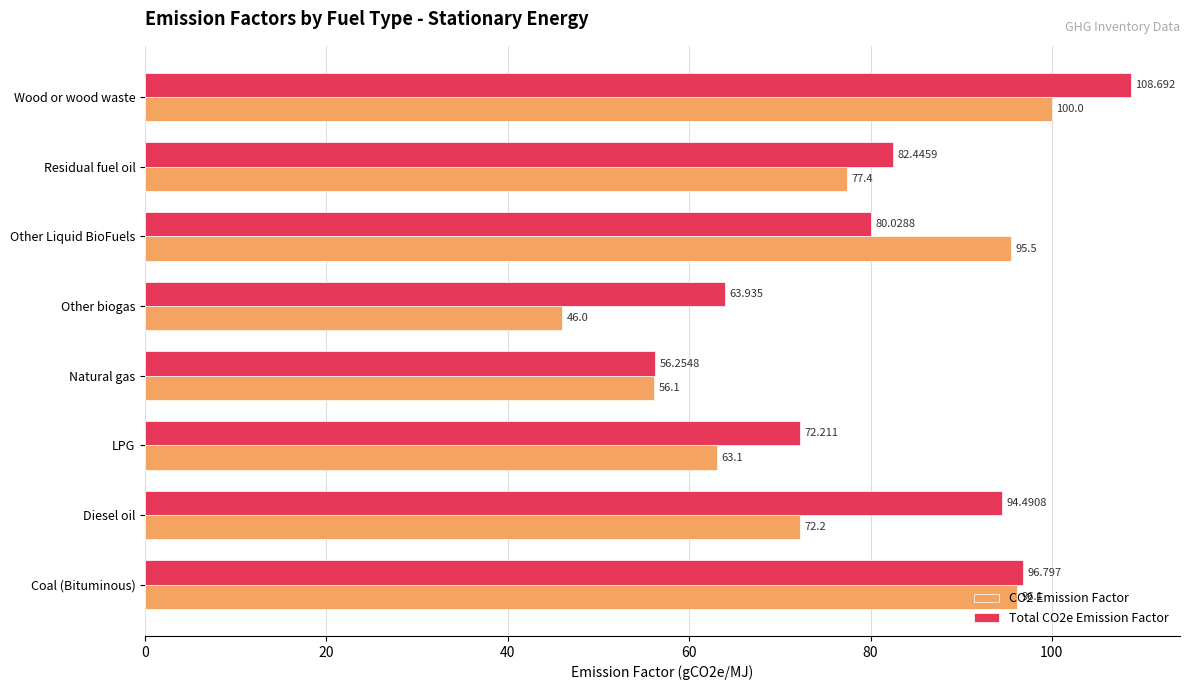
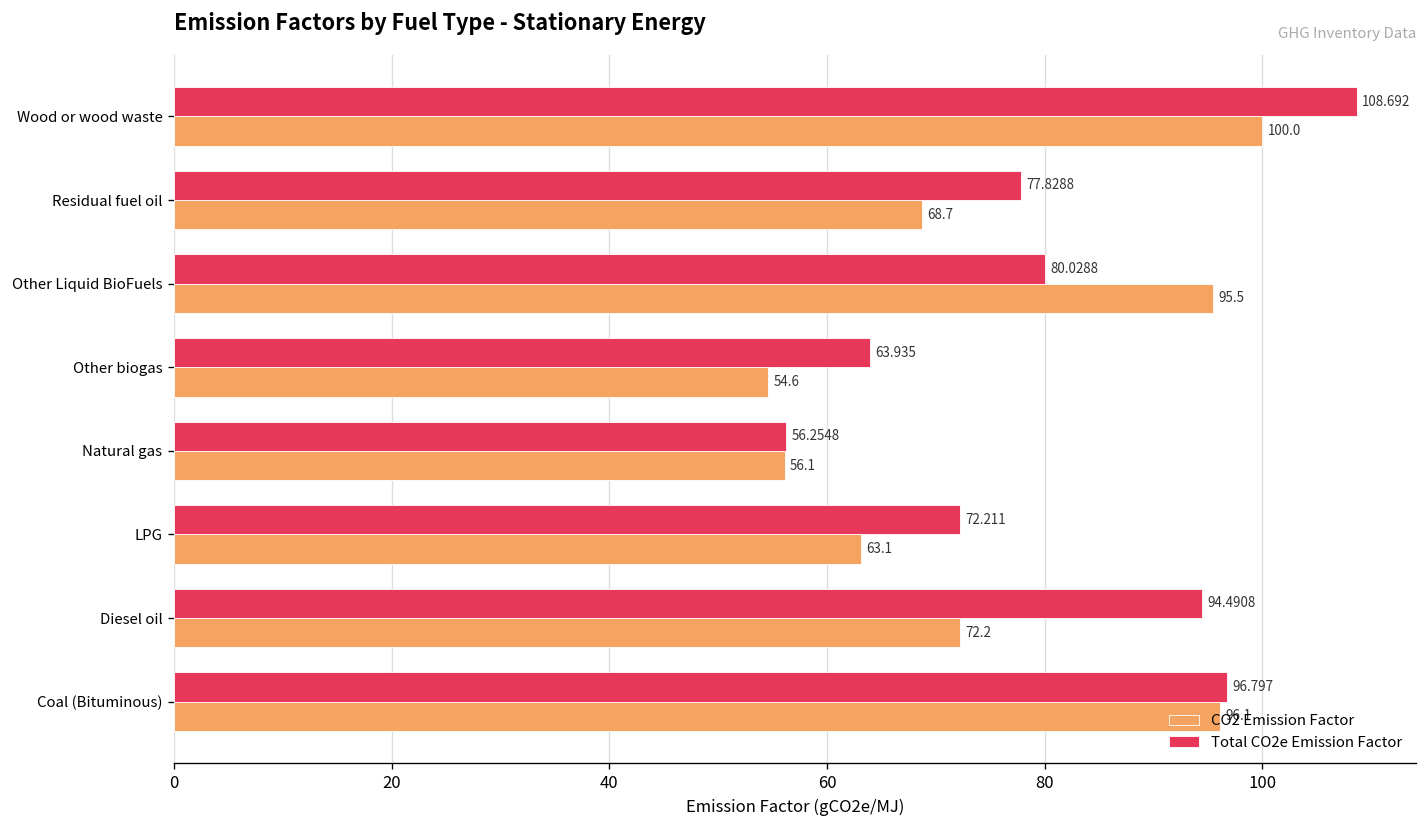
  {
    "CO2 Emission Factor": {
      "Wood or wood waste": 100.0,
-     "Residual fuel oil": 77.4,
+     "Residual fuel oil": 68.7,
      "Other Liquid BioFuels": 95.5,
-     "Other biogas": 46.0,
+     "Other biogas": 54.6,
      "Natural gas": 56.1,
      "LPG": 63.1,
      "Diesel oil": 72.2,
      "Coal (Bituminous)": 96.1
    },
    "Total CO2e Emission Factor": {
      "Wood or wood waste": 108.692,
-     "Residual fuel oil": 82.4459,
+     "Residual fuel oil": 77.8288,
      "Other Liquid BioFuels": 80.0288,
      "Other biogas": 63.935,
      "Natural gas": 56.2548,
      "LPG": 72.211,
      "Diesel oil": 94.4908,
      "Coal (Bituminous)": 96.797
    }
  }
